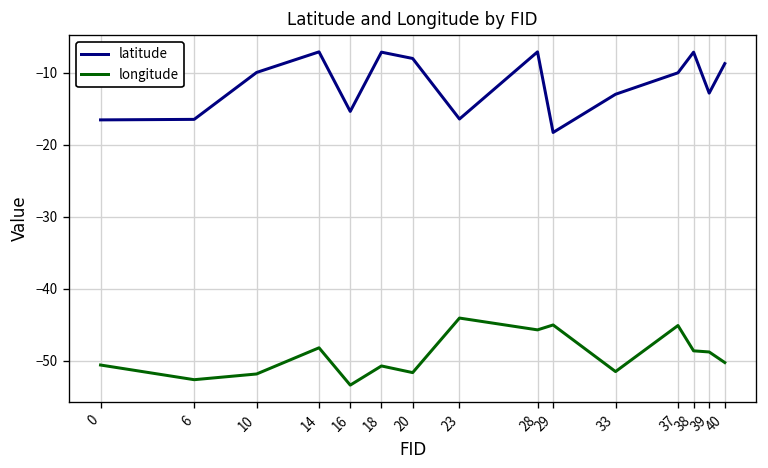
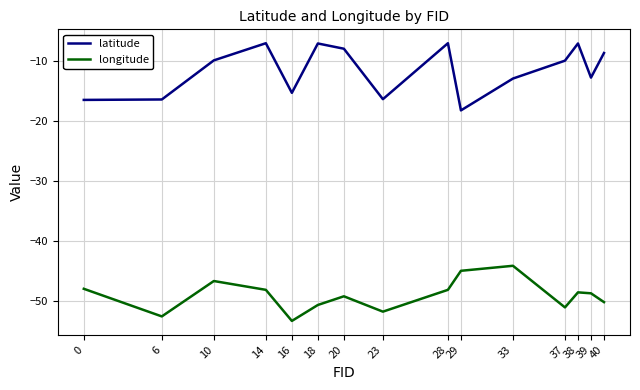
  {
    "latitude": {
      "0": -17,
      "6": -16,
      "10": -10,
      "14": -7,
      "16": -15,
      "18": -7,
      "20": -8,
      "23": -16,
      "28": -7,
      "29": -18,
      "33": -13,
      "37": -10,
      "38": -7,
      "39": -13,
      "40": -9
    },
    "longitude": {
-     "0": -51,
+     "0": -48,
      "6": -53,
-     "10": -52,
+     "10": -47,
      "14": -48,
      "16": -53,
      "18": -51,
-     "20": -52,
-     "23": -44,
-     "28": -46,
+     "20": -49,
+     "23": -52,
+     "28": -48,
      "29": -45,
-     "33": -51,
-     "37": -45,
+     "33": -44,
+     "37": -51,
      "38": -49,
      "39": -49,
      "40": -50
    }
  }
